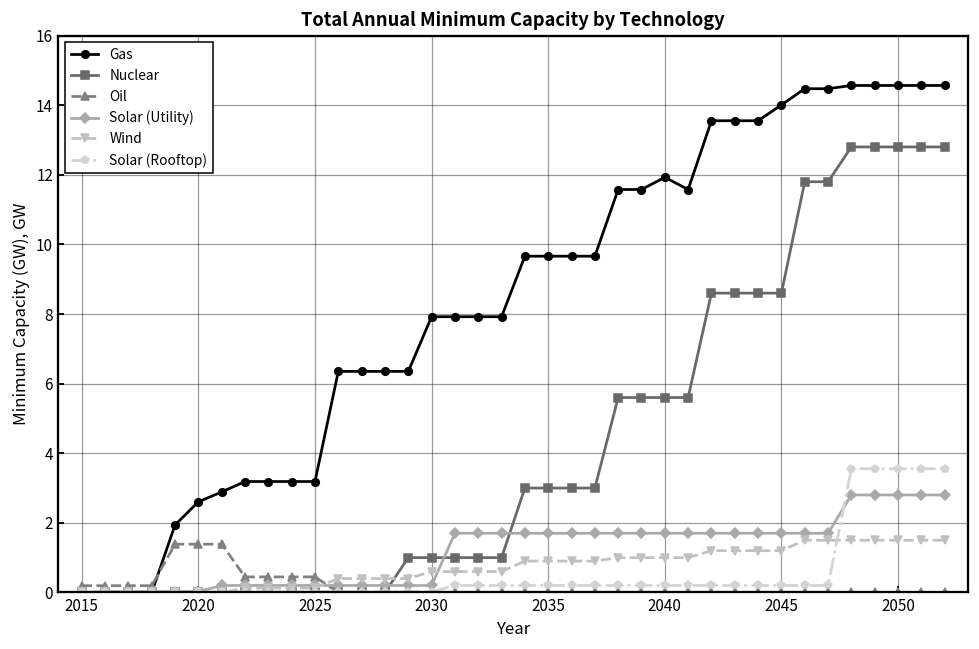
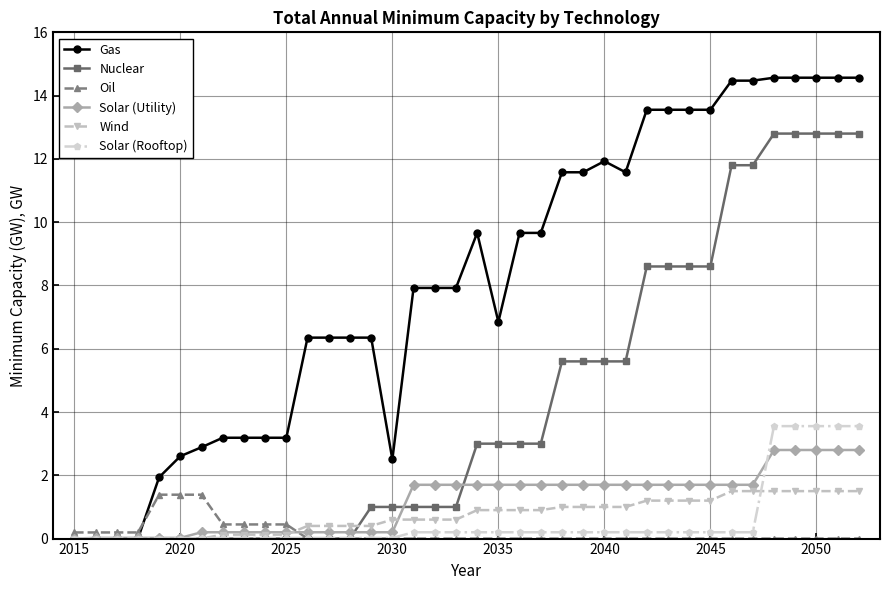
  {
    "Gas": {
      "2020": 2.6,
      "2025": 3.2,
-     "2030": 7.9,
-     "2035": 9.7,
+     "2030": 2.5,
+     "2035": 6.9,
      "2040": 11.9,
-     "2045": 14.0,
+     "2045": 13.6,
      "2050": 14.6
    }
  }
